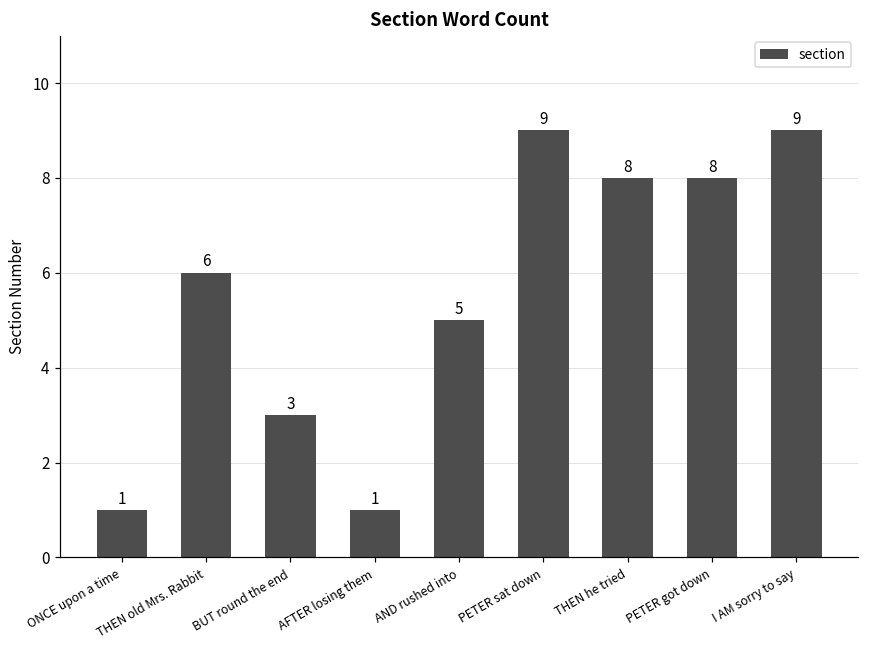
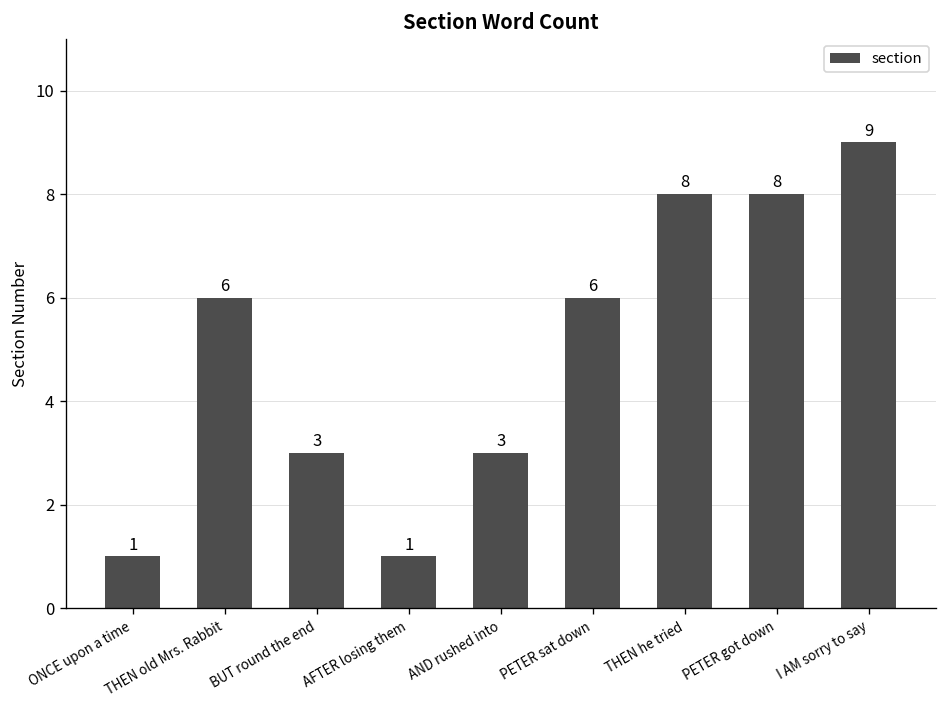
  {
    "ONCE upon a time": 1,
    "THEN old Mrs. Rabbit": 6,
    "BUT round the end": 3,
    "AFTER losing them": 1,
-   "AND rushed into": 5,
-   "PETER sat down": 9,
+   "AND rushed into": 3,
+   "PETER sat down": 6,
    "THEN he tried": 8,
    "PETER got down": 8,
    "I AM sorry to say": 9
  }
